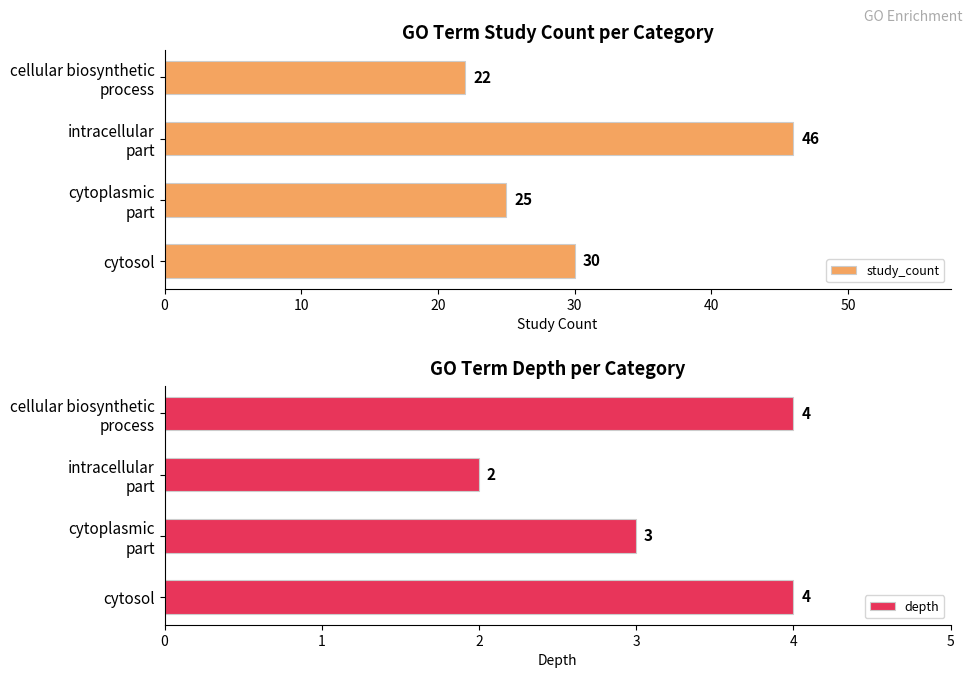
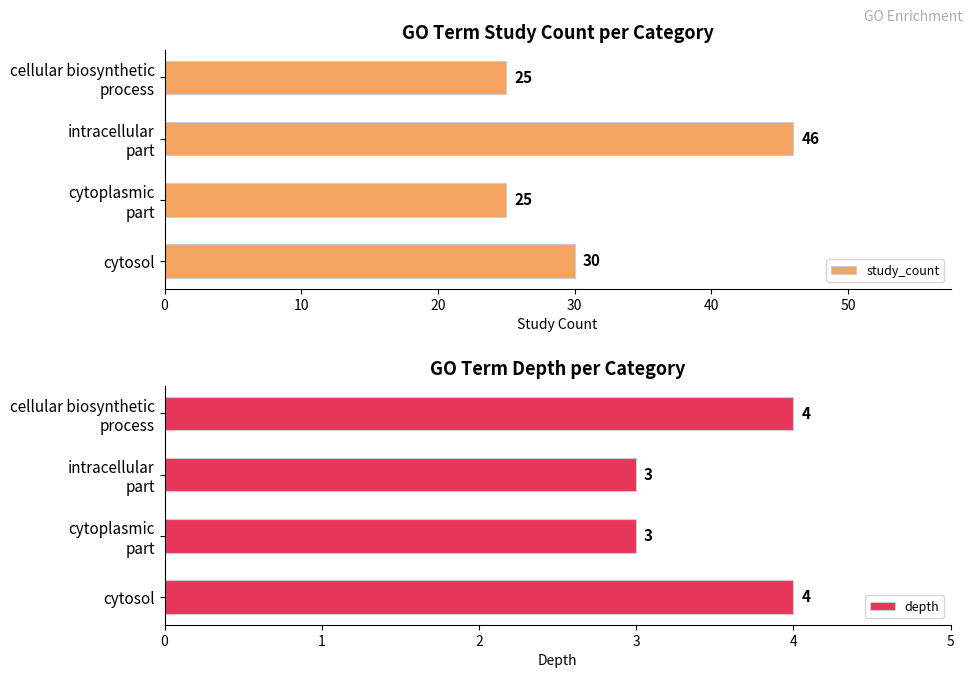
  {
    "GO Term Study Count per Category": {
-     "cellular biosynthetic process": 22,
+     "cellular biosynthetic process": 25,
      "intracellular part": 46,
      "cytoplasmic part": 25,
      "cytosol": 30
    },
    "GO Term Depth per Category": {
      "cellular biosynthetic process": 4,
-     "intracellular part": 2,
+     "intracellular part": 3,
      "cytoplasmic part": 3,
      "cytosol": 4
    }
  }
